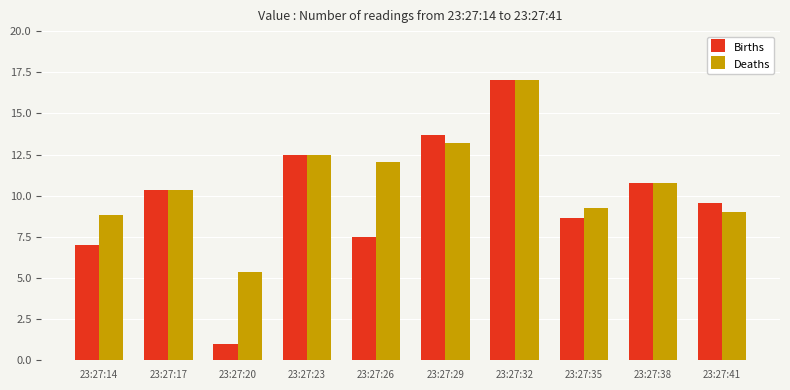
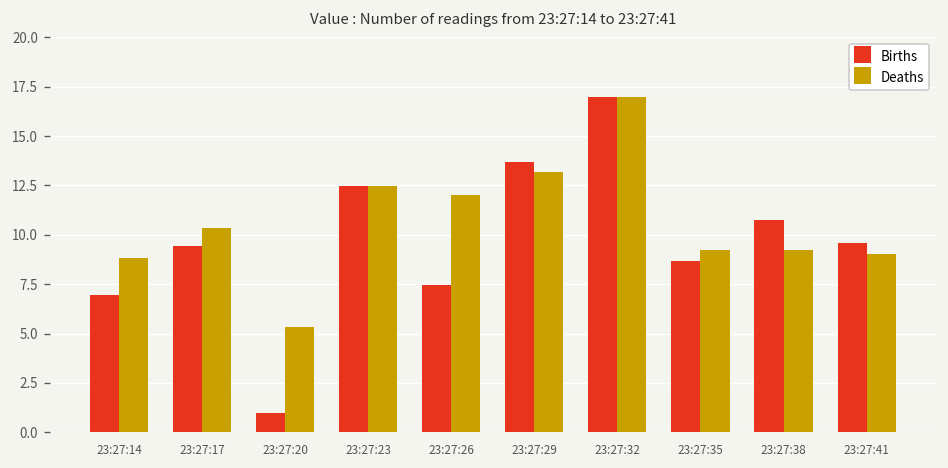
  {
    "Births": {
      "23:27:14": 7.0,
-     "23:27:17": 10.4,
+     "23:27:17": 9.4,
      "23:27:20": 1.0,
      "23:27:23": 12.5,
      "23:27:26": 7.5,
      "23:27:29": 13.7,
      "23:27:32": 17.0,
      "23:27:35": 8.7,
      "23:27:38": 10.8,
      "23:27:41": 9.6
    },
    "Deaths": {
      "23:27:14": 8.8,
      "23:27:17": 10.4,
      "23:27:20": 5.3,
      "23:27:23": 12.5,
      "23:27:26": 12.0,
      "23:27:29": 13.2,
      "23:27:32": 17.0,
      "23:27:35": 9.2,
-     "23:27:38": 10.8,
+     "23:27:38": 9.3,
      "23:27:41": 9.0
    }
  }
